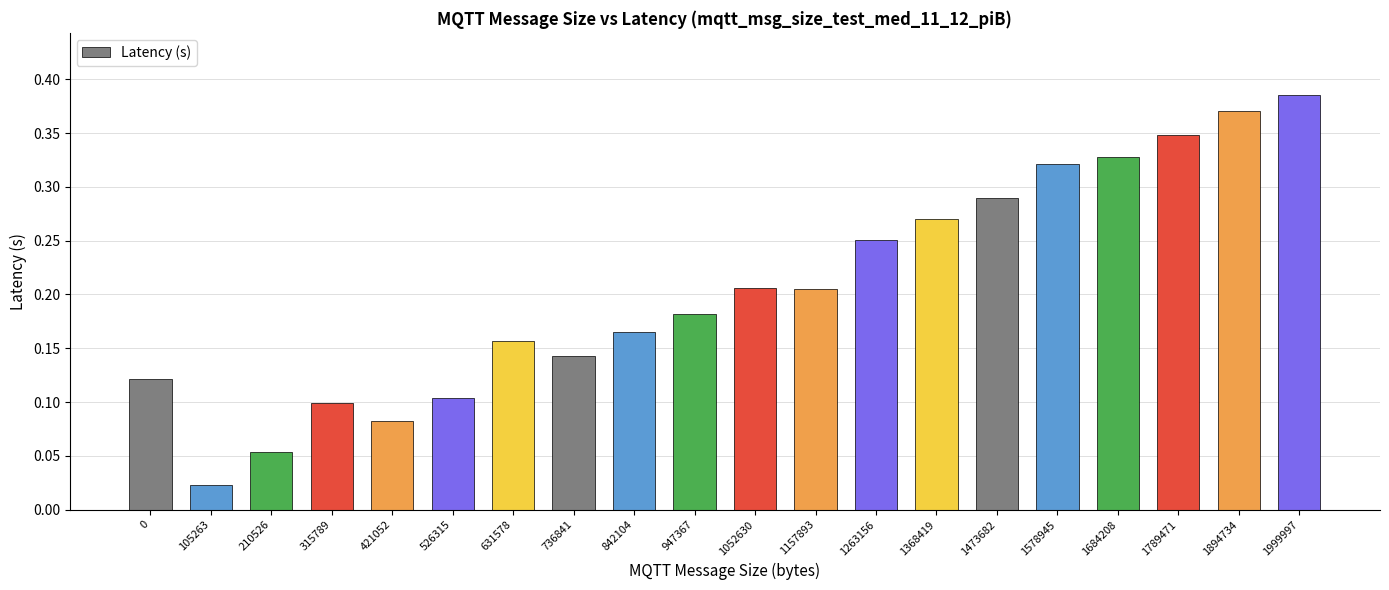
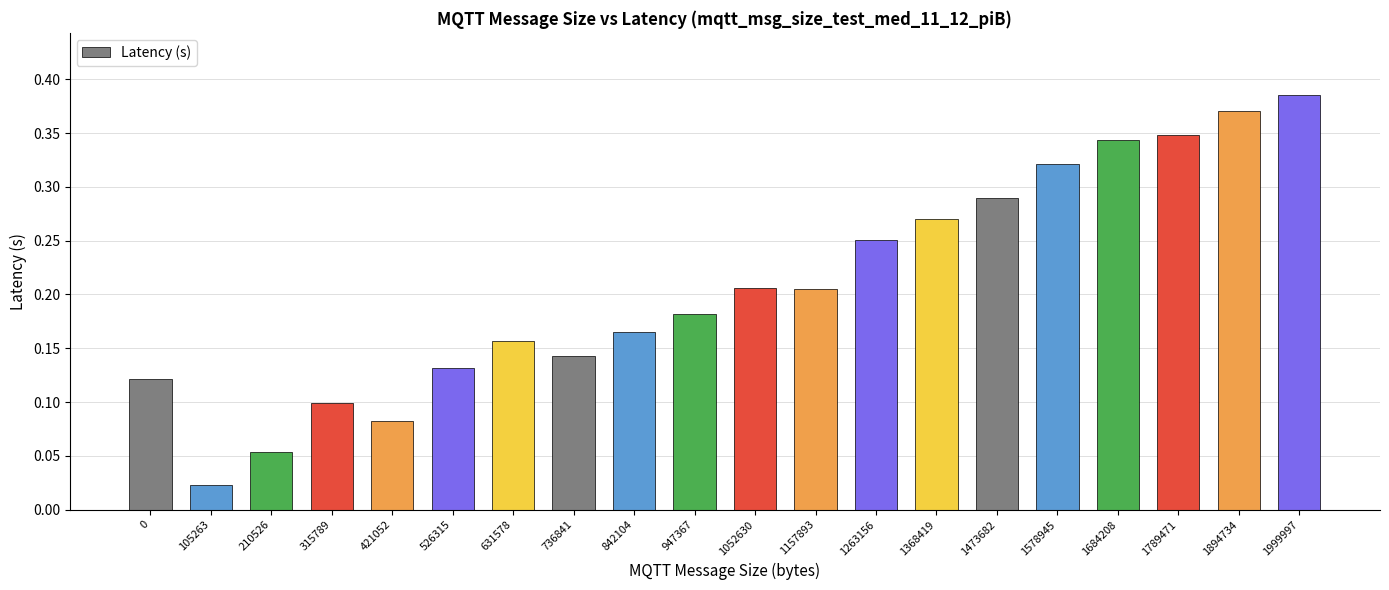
  {
    "0": 0.121,
    "105263": 0.023,
    "210526": 0.054,
    "315789": 0.099,
    "421052": 0.083,
-   "526315": 0.104,
+   "526315": 0.132,
    "631578": 0.156,
    "736841": 0.143,
    "842104": 0.165,
    "947367": 0.182,
    "1052630": 0.206,
    "1157893": 0.205,
    "1263156": 0.250,
    "1368419": 0.270,
    "1473682": 0.289,
    "1578945": 0.321,
-   "1684208": 0.328,
+   "1684208": 0.344,
    "1789471": 0.348,
    "1894734": 0.371,
    "1999997": 0.385
  }
